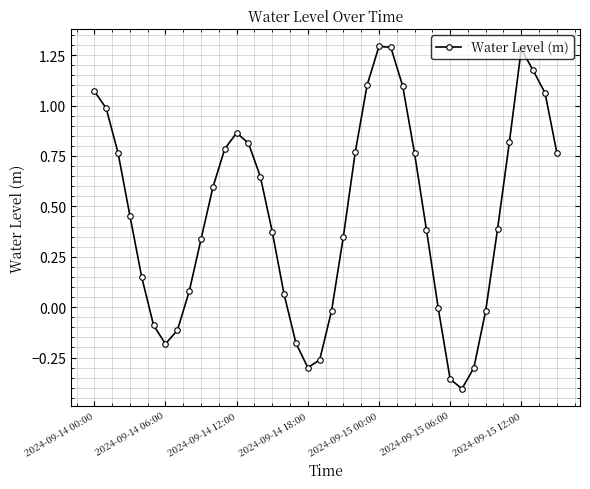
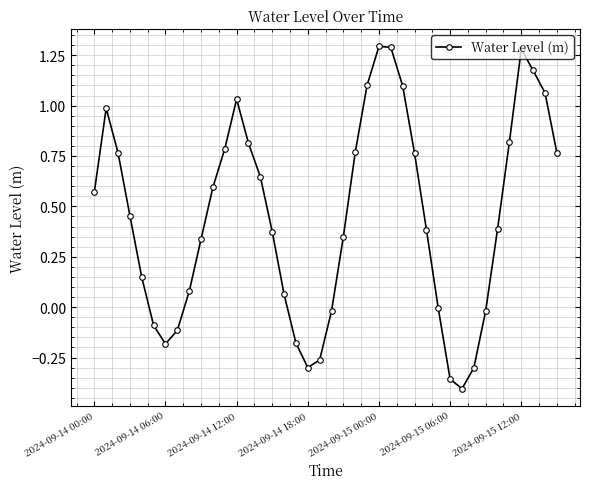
  {
-   "2024-09-14 00:00": 1.07,
+   "2024-09-14 00:00": 0.57,
    "2024-09-14 06:00": -0.18,
-   "2024-09-14 12:00": 0.86,
+   "2024-09-14 12:00": 1.03,
    "2024-09-14 18:00": -0.30,
    "2024-09-15 00:00": 1.29,
    "2024-09-15 06:00": -0.36
  }
